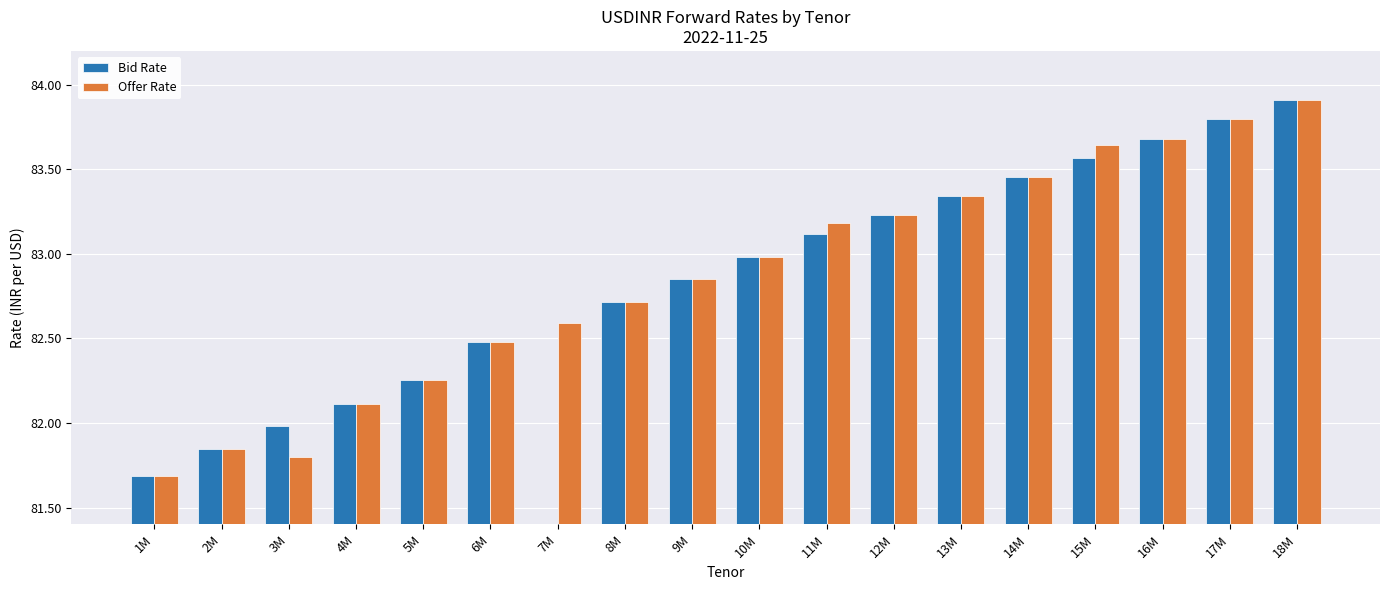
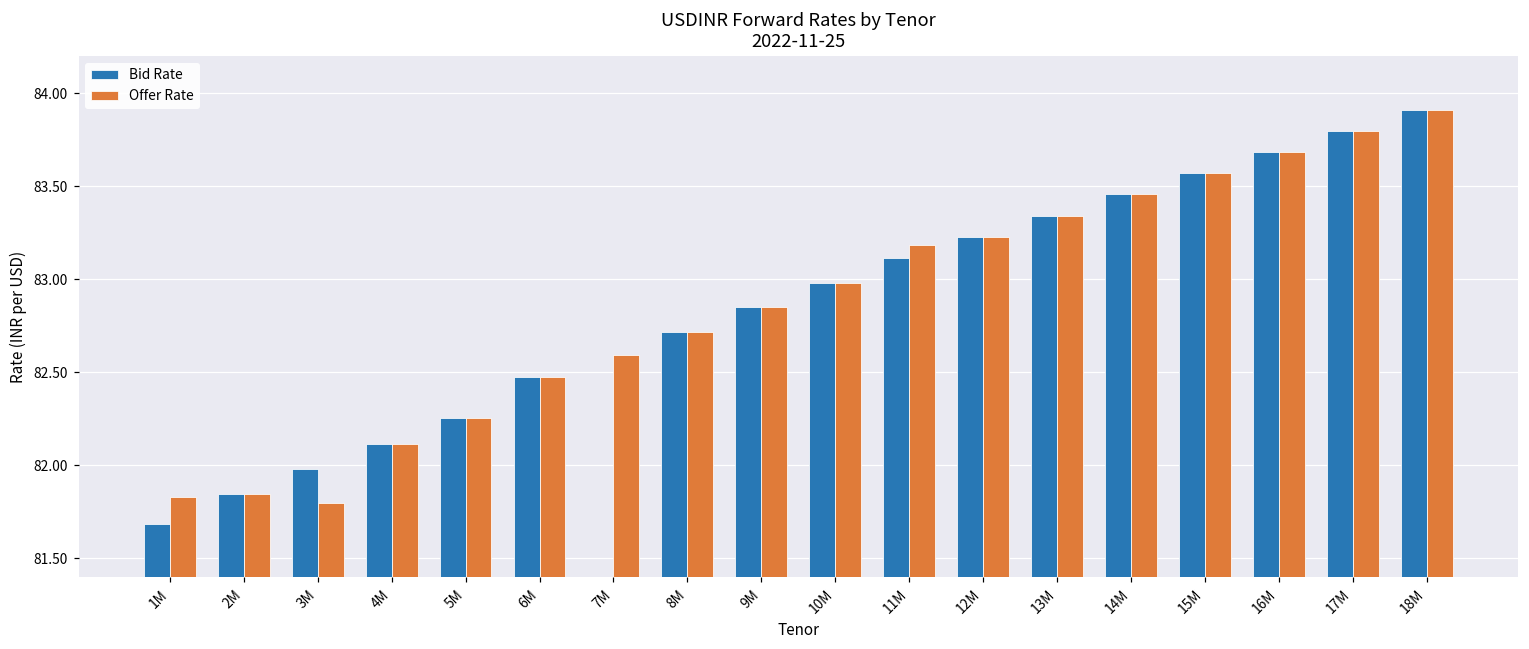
  {
    "Bid Rate": {
      "1M": 81.69,
      "2M": 81.85,
      "3M": 81.98,
      "4M": 82.11,
      "5M": 82.25,
      "6M": 82.48,
      "8M": 82.72,
      "9M": 82.85,
      "10M": 82.98,
      "11M": 83.12,
      "12M": 83.23,
      "13M": 83.34,
      "14M": 83.46,
      "15M": 83.57,
      "16M": 83.68,
      "17M": 83.80,
      "18M": 83.91
    },
    "Offer Rate": {
-     "1M": 81.69,
+     "1M": 81.83,
      "2M": 81.85,
      "3M": 81.80,
      "4M": 82.11,
      "5M": 82.25,
      "6M": 82.48,
      "7M": 82.59,
      "8M": 82.72,
      "9M": 82.85,
      "10M": 82.98,
      "11M": 83.18,
      "12M": 83.23,
      "13M": 83.34,
      "14M": 83.46,
-     "15M": 83.64,
+     "15M": 83.57,
      "16M": 83.68,
      "17M": 83.80,
      "18M": 83.91
    }
  }
